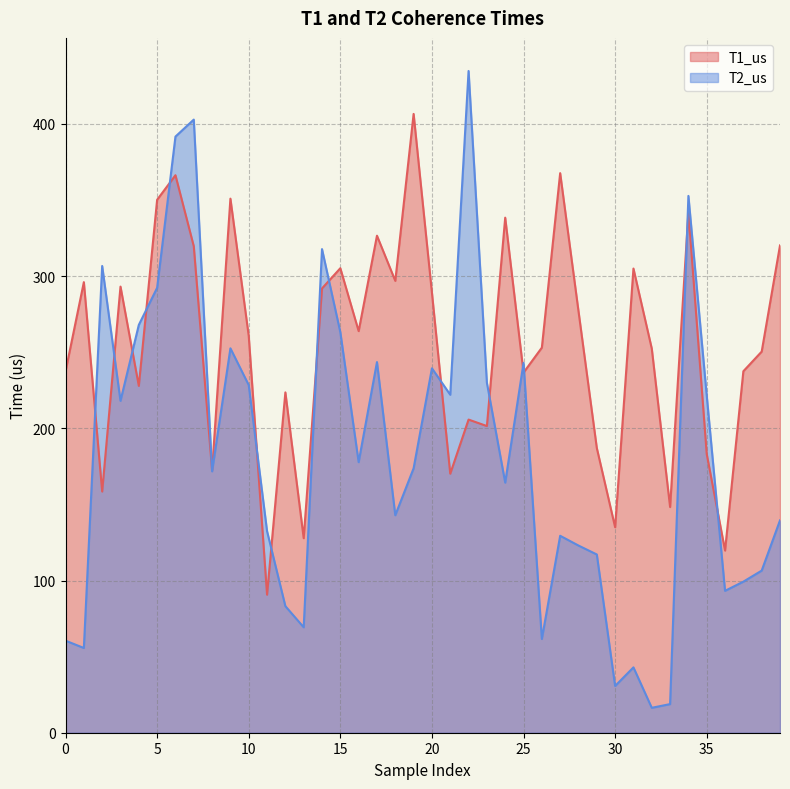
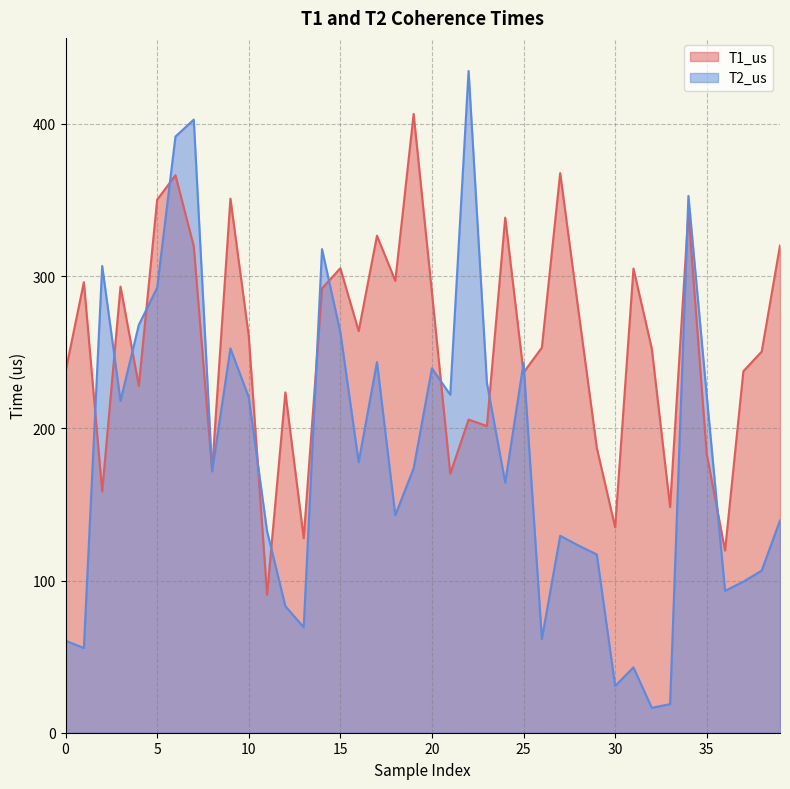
  {
    "T1_us": {
      "0": 237,
      "5": 350,
      "10": 261,
      "15": 305,
      "20": 289,
      "25": 237,
      "30": 135,
      "35": 183
    },
    "T2_us": {
      "0": 60,
      "5": 292,
-     "10": 228,
+     "10": 220,
      "15": 263,
      "20": 239,
      "25": 243,
      "30": 31,
      "35": 222
    }
  }
